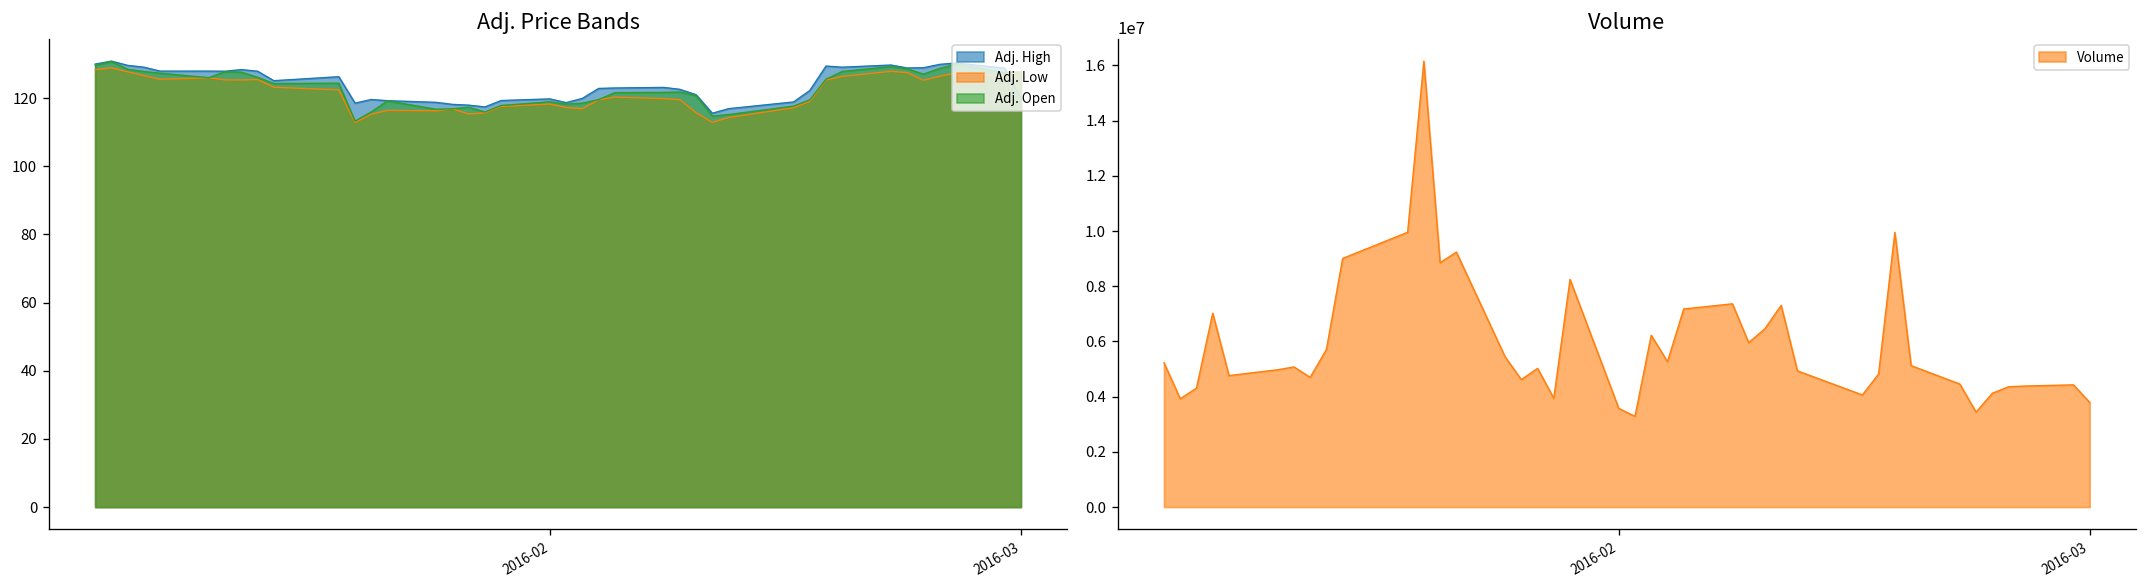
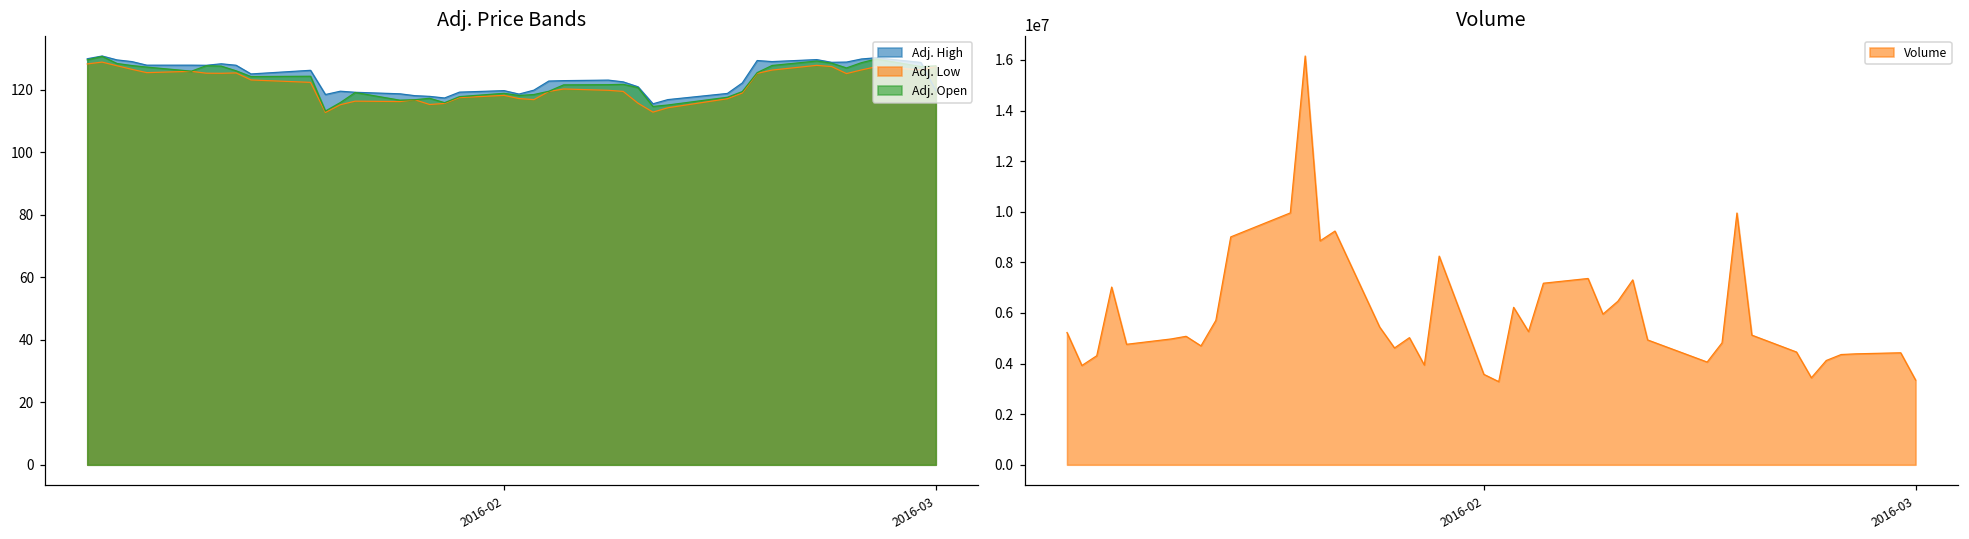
  {
    "Volume": {
      "2016-02": 3600000,
-     "2016-03": 3800000
+     "2016-03": 3300000
    }
  }
